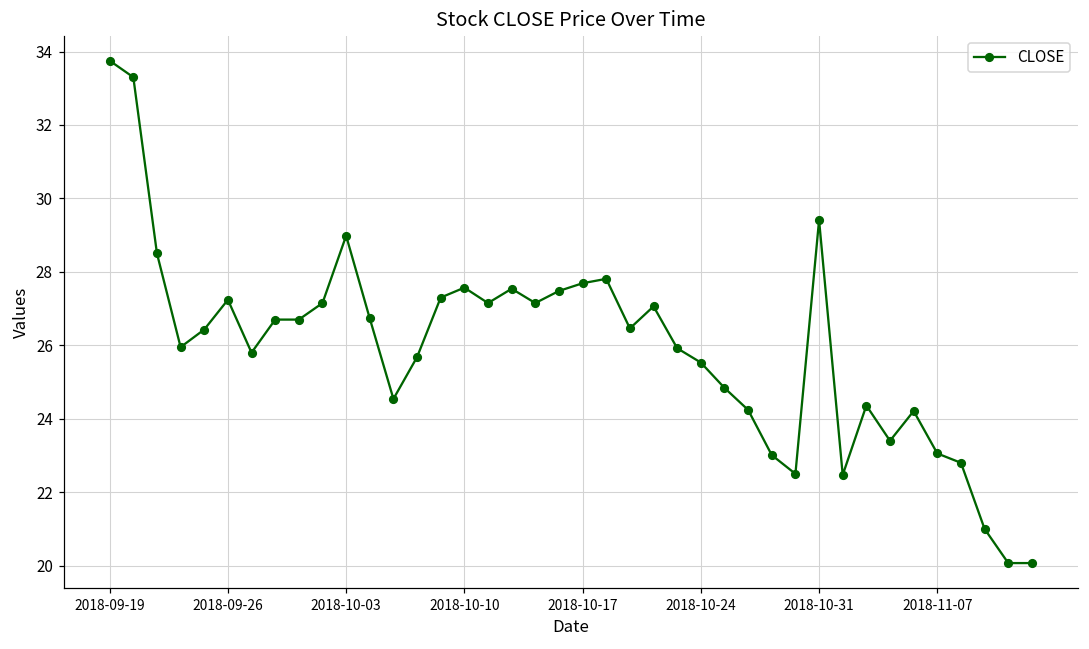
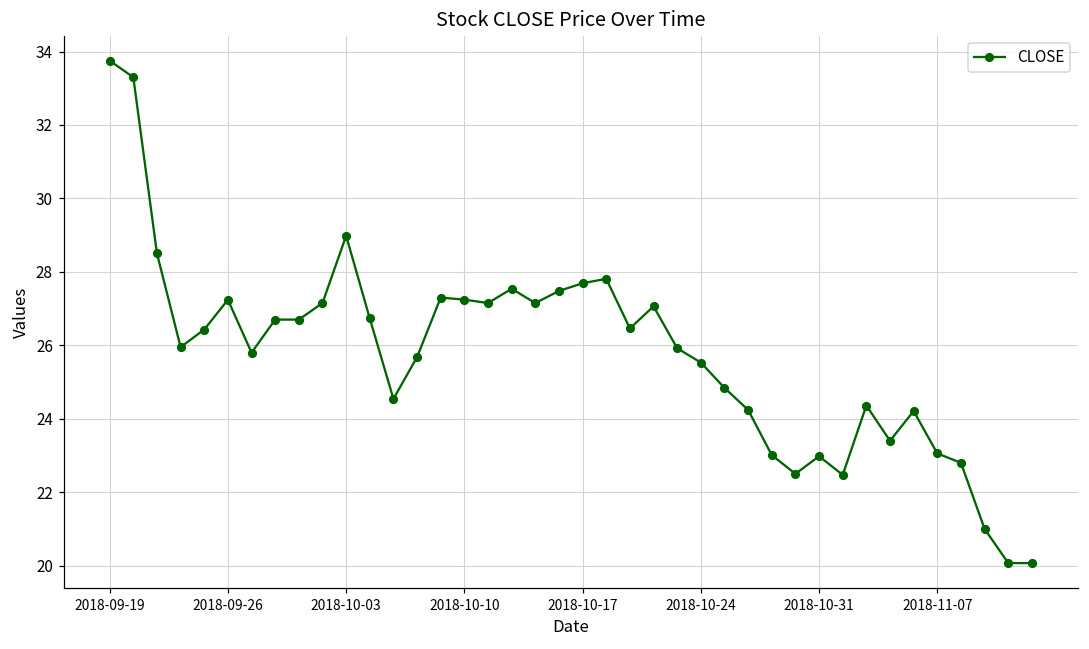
  {
    "2018-09-19": 33.8,
    "2018-09-26": 27.2,
    "2018-10-03": 29.0,
-   "2018-10-10": 27.6,
+   "2018-10-10": 27.2,
    "2018-10-17": 27.7,
    "2018-10-24": 25.5,
-   "2018-10-31": 29.4,
+   "2018-10-31": 23.0,
    "2018-11-07": 23.1
  }
